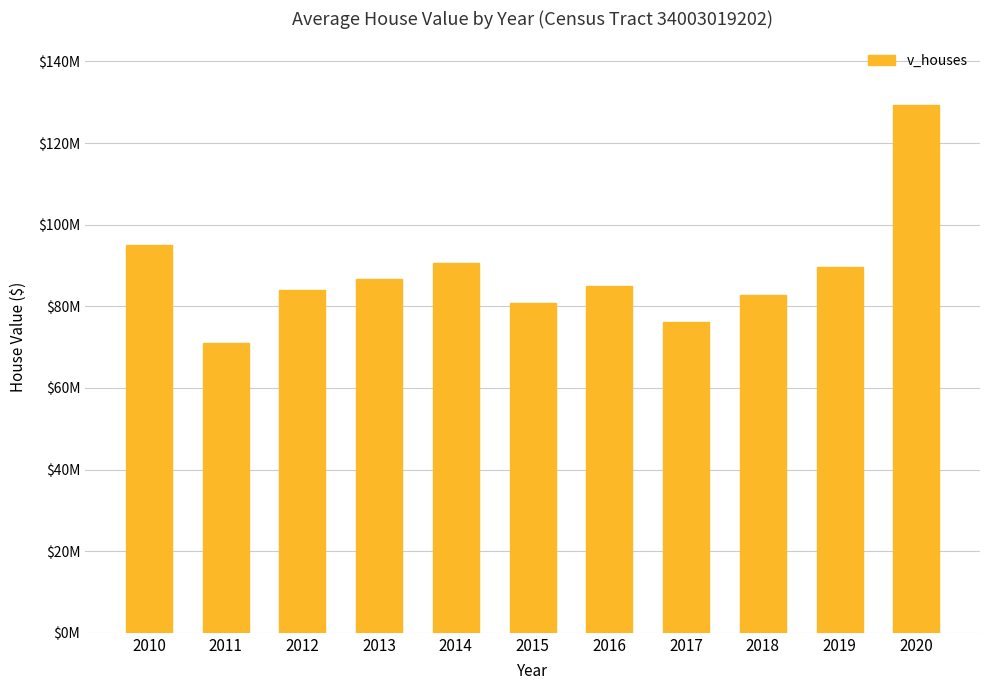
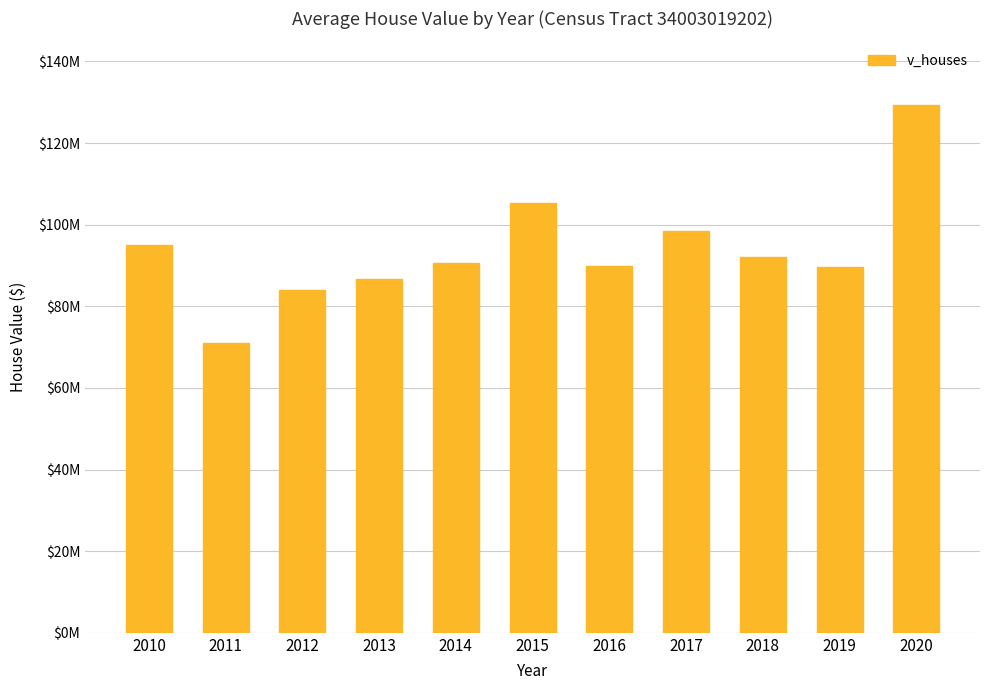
  {
    "2010": "$95000000",
    "2011": "$71000000",
    "2012": "$84000000",
    "2013": "$87000000",
    "2014": "$91000000",
-   "2015": "$81000000",
-   "2016": "$85000000",
-   "2017": "$76000000",
-   "2018": "$83000000",
+   "2015": "$105000000",
+   "2016": "$90000000",
+   "2017": "$98000000",
+   "2018": "$92000000",
    "2019": "$90000000",
    "2020": "$129000000"
  }
